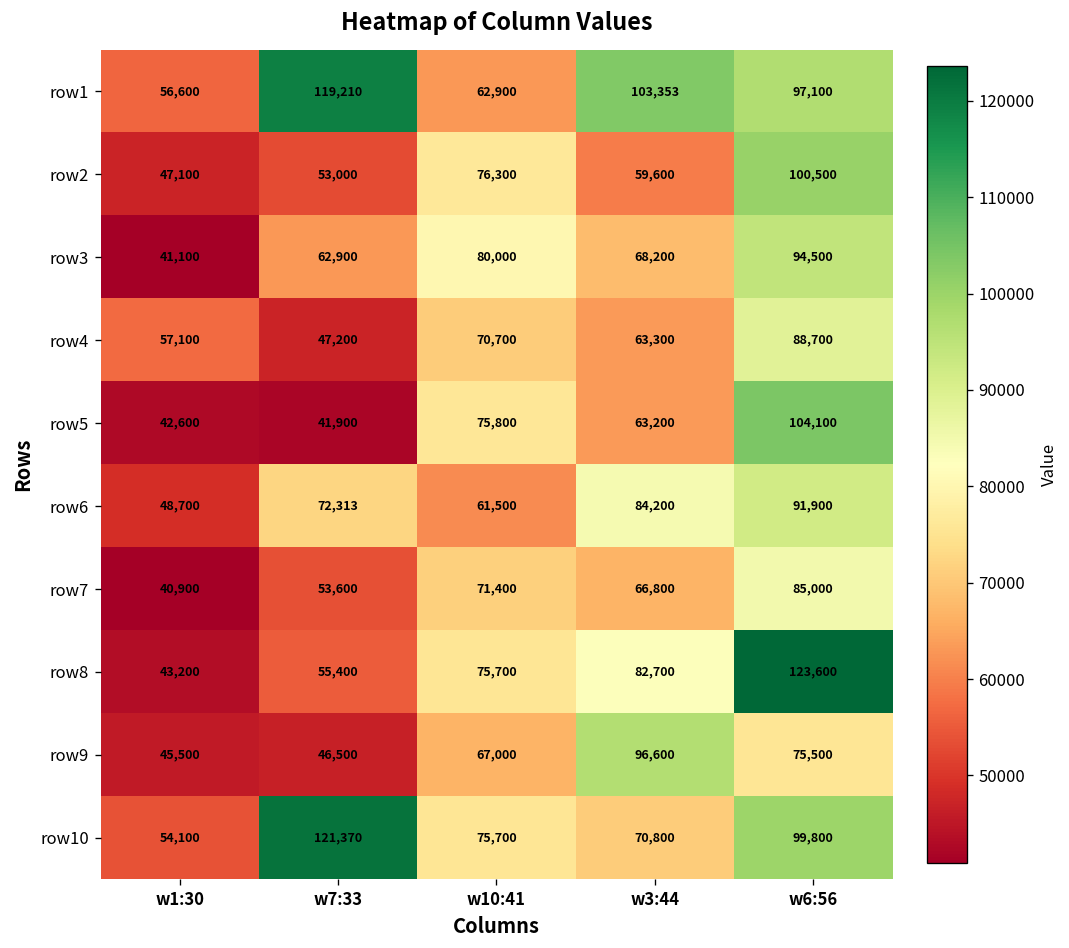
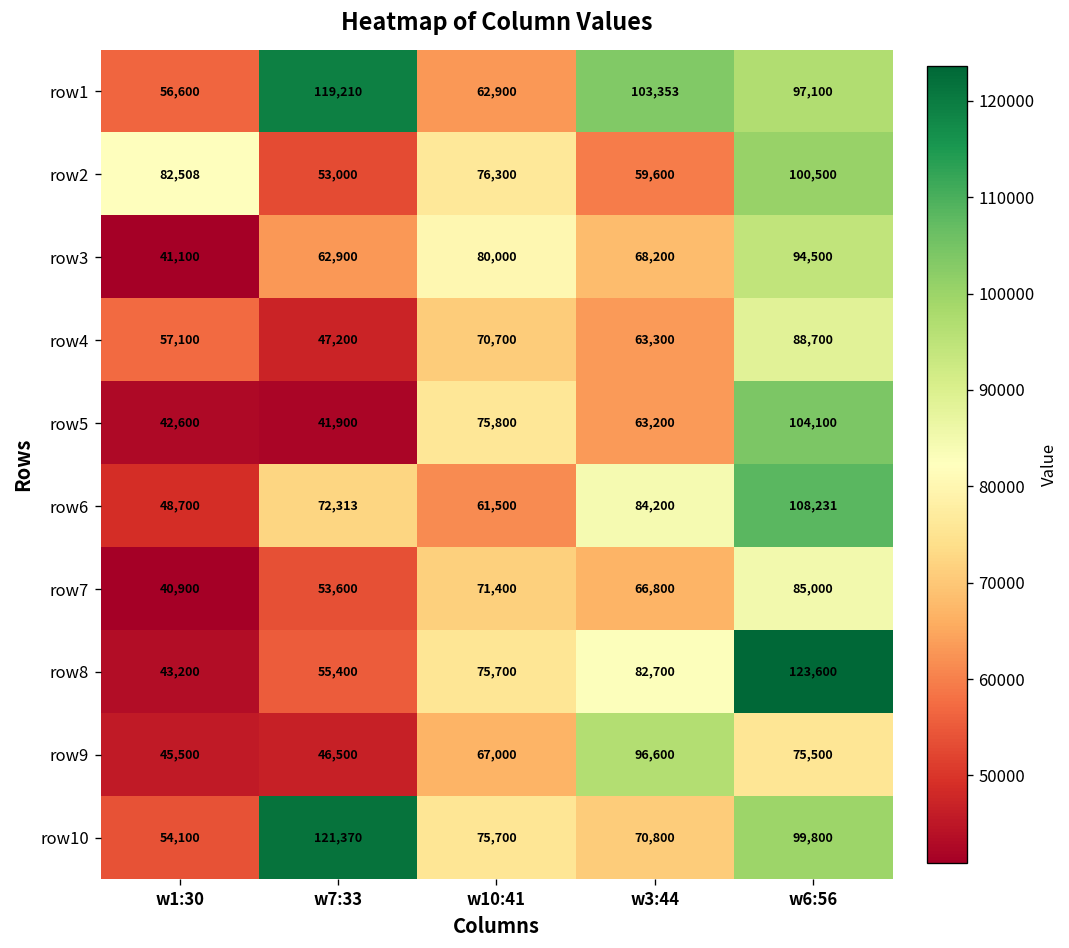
  {
    "row1": {
      "w1:30": "56,600",
      "w7:33": "119,210",
      "w10:41": "62,900",
      "w3:44": "103,353",
      "w6:56": "97,100"
    },
    "row2": {
-     "w1:30": "47,100",
+     "w1:30": "82,508",
      "w7:33": "53,000",
      "w10:41": "76,300",
      "w3:44": "59,600",
      "w6:56": "100,500"
    },
    "row3": {
      "w1:30": "41,100",
      "w7:33": "62,900",
      "w10:41": "80,000",
      "w3:44": "68,200",
      "w6:56": "94,500"
    },
    "row4": {
      "w1:30": "57,100",
      "w7:33": "47,200",
      "w10:41": "70,700",
      "w3:44": "63,300",
      "w6:56": "88,700"
    },
    "row5": {
      "w1:30": "42,600",
      "w7:33": "41,900",
      "w10:41": "75,800",
      "w3:44": "63,200",
      "w6:56": "104,100"
    },
    "row6": {
      "w1:30": "48,700",
      "w7:33": "72,313",
      "w10:41": "61,500",
      "w3:44": "84,200",
-     "w6:56": "91,900"
+     "w6:56": "108,231"
    },
    "row7": {
      "w1:30": "40,900",
      "w7:33": "53,600",
      "w10:41": "71,400",
      "w3:44": "66,800",
      "w6:56": "85,000"
    },
    "row8": {
      "w1:30": "43,200",
      "w7:33": "55,400",
      "w10:41": "75,700",
      "w3:44": "82,700",
      "w6:56": "123,600"
    },
    "row9": {
      "w1:30": "45,500",
      "w7:33": "46,500",
      "w10:41": "67,000",
      "w3:44": "96,600",
      "w6:56": "75,500"
    },
    "row10": {
      "w1:30": "54,100",
      "w7:33": "121,370",
      "w10:41": "75,700",
      "w3:44": "70,800",
      "w6:56": "99,800"
    }
  }
